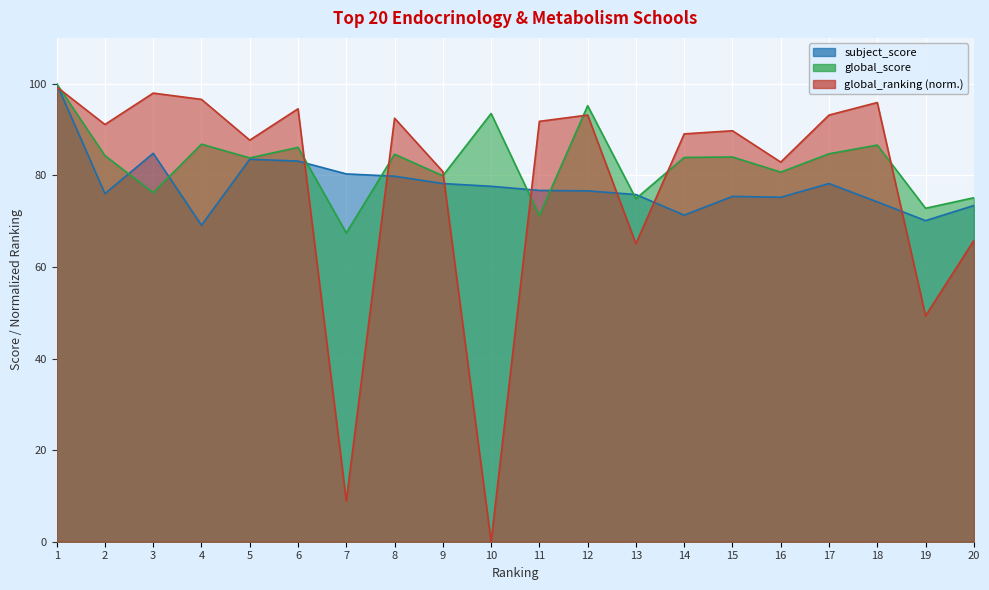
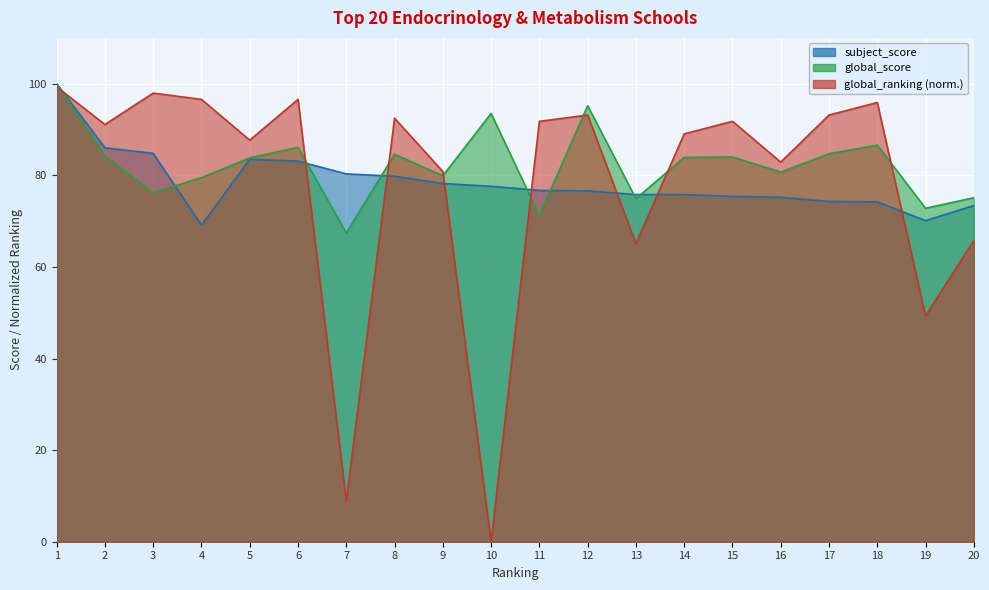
  {
    "subject_score": {
-     "2": 76,
+     "2": 86,
      "3": 85,
      "4": 69,
      "6": 83,
      "7": 80,
      "8": 80,
      "9": 78,
      "10": 78,
      "11": 77,
      "12": 77,
      "13": 76,
-     "14": 71,
+     "14": 76,
      "15": 75,
      "16": 75,
-     "17": 78,
+     "17": 74,
      "18": 74,
      "19": 70,
      "20": 73
    },
    "global_score": {
      "2": 84,
      "3": 76,
-     "4": 87,
+     "4": 80,
      "6": 86,
      "7": 67,
      "8": 85,
      "9": 80,
      "10": 94,
      "11": 71,
      "12": 95,
      "13": 75,
      "14": 84,
      "15": 84,
      "16": 81,
      "17": 85,
      "18": 87,
      "19": 73,
      "20": 75
    },
    "global_ranking (norm.)": {
      "1": 99,
      "2": 91,
      "3": 98,
      "4": 97,
      "5": 88,
-     "6": 95,
+     "6": 97,
      "7": 9,
      "8": 92,
      "9": 81,
      "10": 0,
      "11": 92,
      "12": 93,
      "13": 65,
      "14": 89,
-     "15": 90,
+     "15": 92,
      "16": 83,
      "17": 93,
      "18": 96,
      "19": 49,
      "20": 66
    }
  }
